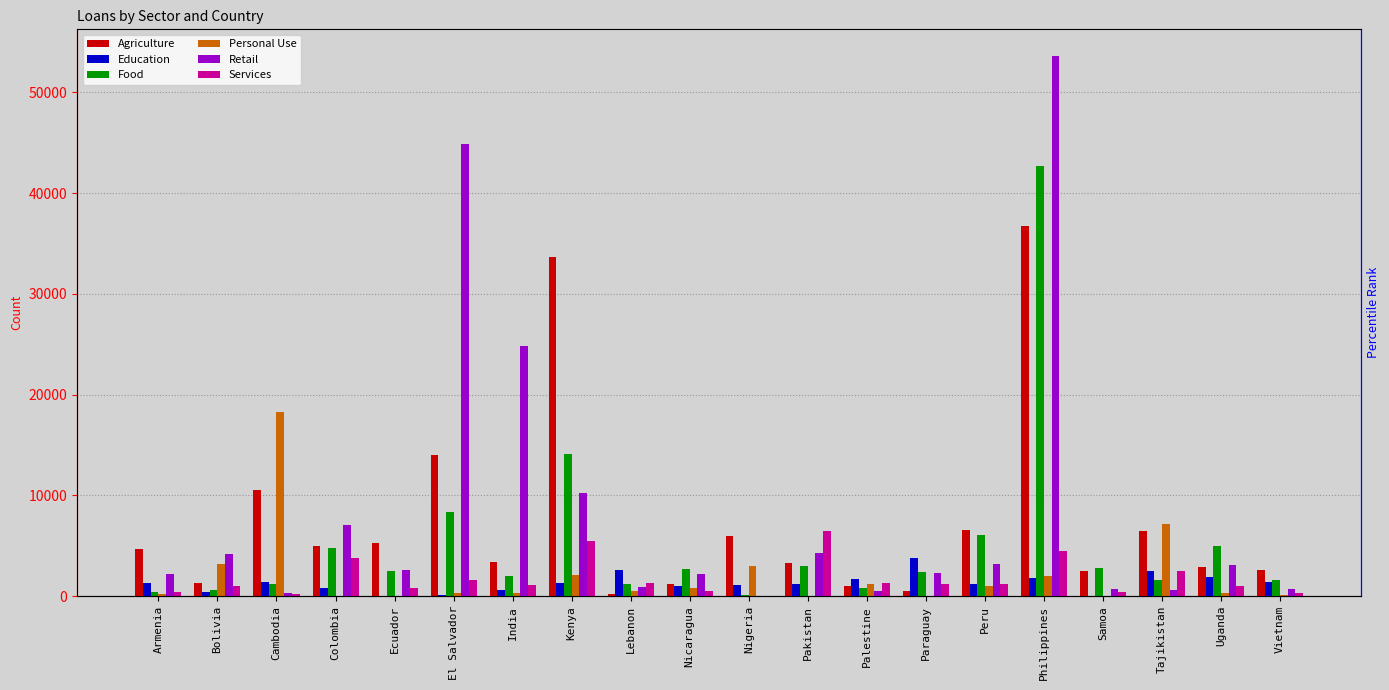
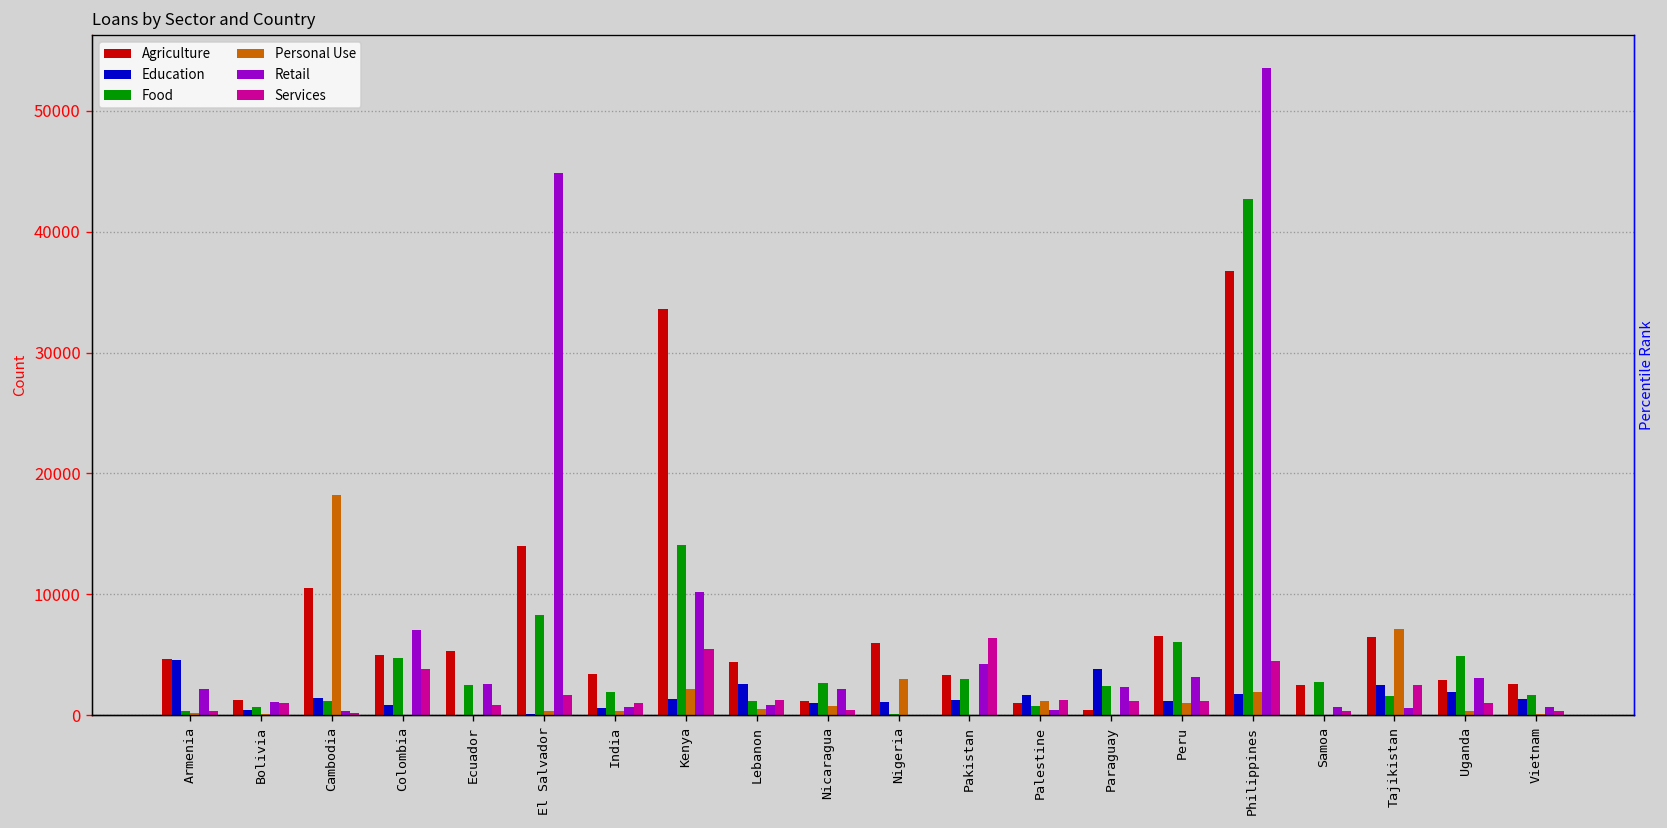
  {
    "Agriculture": {
      "Armenia": 4600,
      "Bolivia": 1300,
      "Cambodia": 10600,
      "Colombia": 5000,
      "Ecuador": 5300,
      "El Salvador": 14000,
      "India": 3400,
      "Kenya": 33600,
-     "Lebanon": 200,
+     "Lebanon": 4400,
      "Nicaragua": 1200,
      "Nigeria": 6000,
      "Pakistan": 3300,
      "Palestine": 1000,
      "Paraguay": 500,
      "Peru": 6600,
      "Philippines": 36800,
      "Samoa": 2500,
      "Tajikistan": 6500,
      "Uganda": 2900,
      "Vietnam": 2600
    },
    "Education": {
-     "Armenia": 1300,
+     "Armenia": 4500,
      "Bolivia": 400,
      "Cambodia": 1400,
      "Colombia": 800,
      "India": 600,
      "Kenya": 1300,
      "Lebanon": 2600,
      "Nicaragua": 1000,
      "Nigeria": 1100,
      "Pakistan": 1200,
      "Palestine": 1600,
      "Paraguay": 3800,
      "Peru": 1200,
      "Philippines": 1800,
      "Tajikistan": 2500,
      "Uganda": 1900,
      "Vietnam": 1300
    },
    "Food": {
      "Armenia": 400,
      "Bolivia": 600,
      "Cambodia": 1200,
      "Colombia": 4700,
      "Ecuador": 2500,
      "El Salvador": 8300,
      "India": 1900,
      "Kenya": 14100,
      "Lebanon": 1200,
      "Nicaragua": 2700,
      "Pakistan": 3000,
      "Palestine": 800,
      "Paraguay": 2400,
      "Peru": 6100,
      "Philippines": 42700,
      "Samoa": 2800,
      "Tajikistan": 1600,
      "Uganda": 4900,
      "Vietnam": 1600
    },
    "Personal Use": {
-     "Bolivia": 3200,
+     "Bolivia": 100,
      "Cambodia": 18200,
      "El Salvador": 300,
      "India": 300,
      "Kenya": 2100,
      "Lebanon": 500,
      "Nicaragua": 800,
      "Nigeria": 3000,
      "Palestine": 1200,
      "Peru": 1000,
      "Philippines": 1900,
      "Tajikistan": 7200,
      "Uganda": 300
    },
    "Retail": {
      "Armenia": 2200,
-     "Bolivia": 4200,
+     "Bolivia": 1100,
      "Cambodia": 300,
      "Colombia": 7100,
      "Ecuador": 2600,
      "El Salvador": 44900,
-     "India": 24800,
+     "India": 700,
      "Kenya": 10200,
      "Lebanon": 900,
      "Nicaragua": 2200,
      "Pakistan": 4200,
      "Palestine": 500,
      "Paraguay": 2300,
      "Peru": 3100,
      "Philippines": 53600,
      "Samoa": 700,
      "Tajikistan": 600,
      "Uganda": 3000,
      "Vietnam": 700
    },
    "Services": {
      "Armenia": 400,
      "Bolivia": 1000,
      "Colombia": 3800,
      "Ecuador": 800,
      "El Salvador": 1600,
      "India": 1100,
      "Kenya": 5500,
      "Lebanon": 1300,
      "Nicaragua": 500,
      "Pakistan": 6400,
      "Palestine": 1200,
      "Paraguay": 1200,
      "Peru": 1200,
      "Philippines": 4500,
      "Samoa": 400,
      "Tajikistan": 2500,
      "Uganda": 1000,
      "Vietnam": 300
    }
  }
